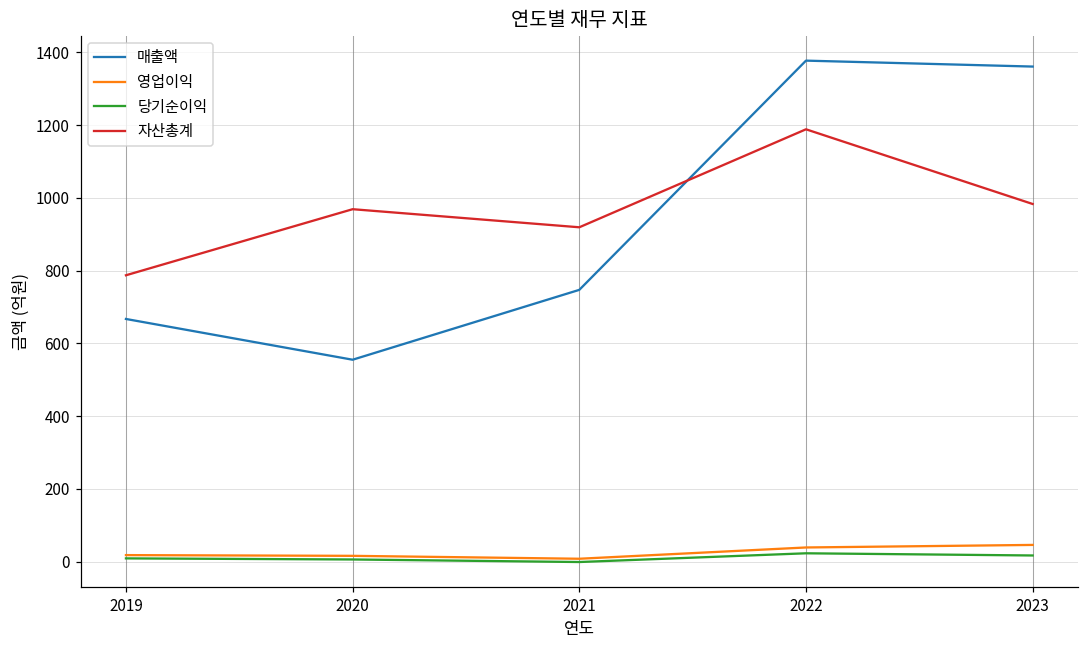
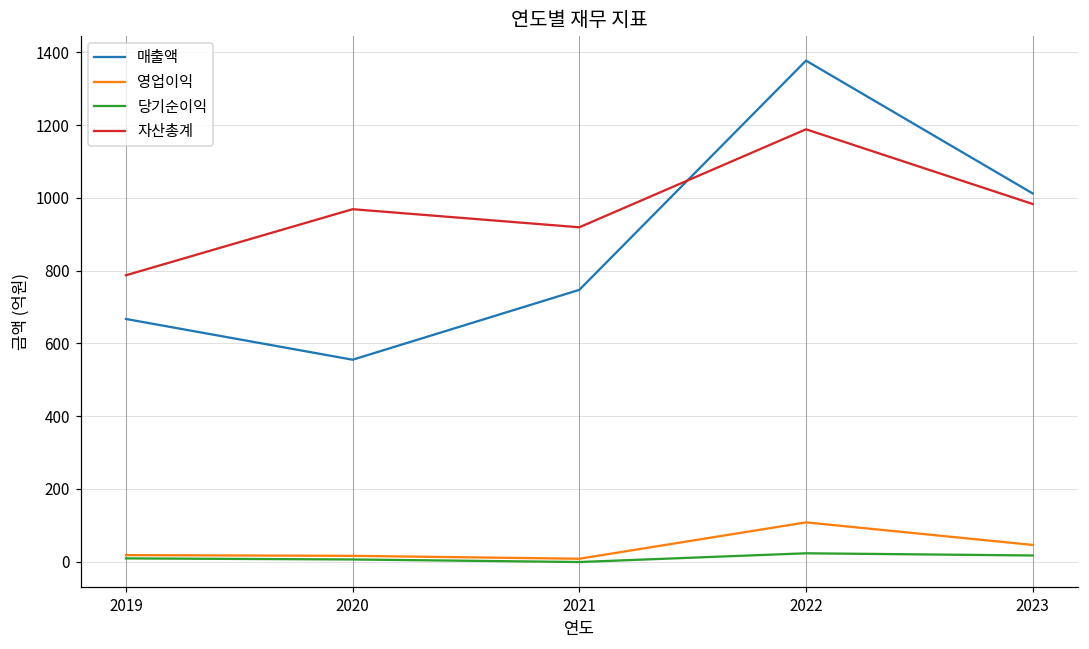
  {
    "매출액": {
      "2019": 670,
      "2020": 560,
      "2021": 750,
      "2022": 1380,
-     "2023": 1360
+     "2023": 1010
    },
    "영업이익": {
      "2019": 20,
      "2020": 20,
      "2021": 10,
-     "2022": 40,
+     "2022": 110,
      "2023": 50
    },
    "당기순이익": {
      "2019": 10,
      "2020": 10,
      "2021": 0,
      "2022": 20,
      "2023": 20
    },
    "자산총계": {
      "2019": 790,
      "2020": 970,
      "2021": 920,
      "2022": 1190,
      "2023": 980
    }
  }
